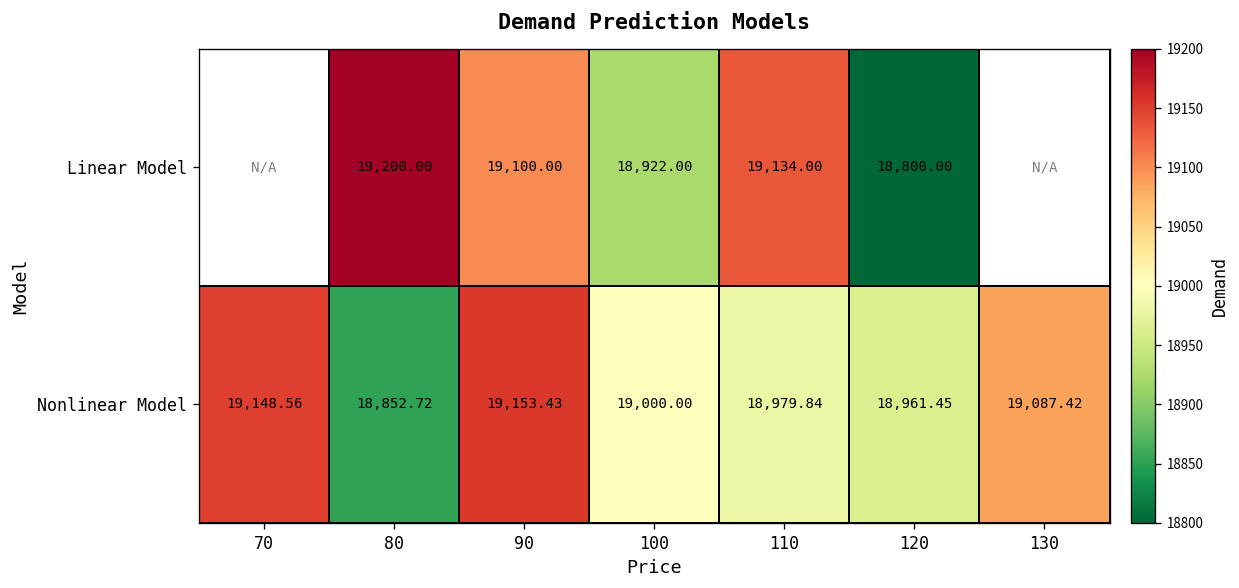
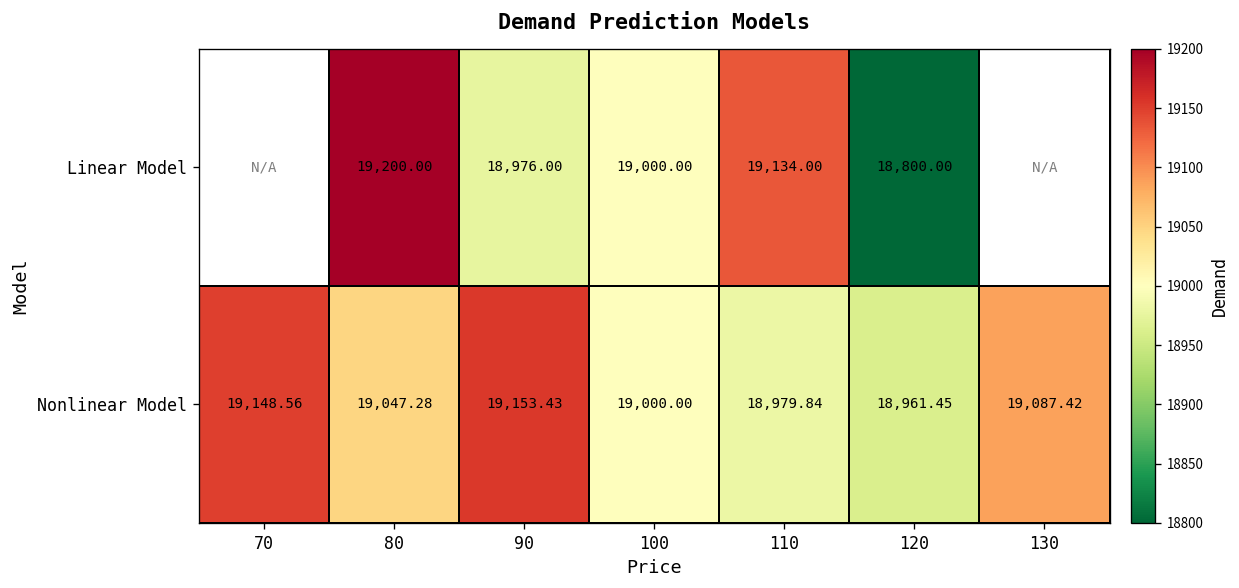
  {
    "Linear Model": {
      "80": "19,200.00",
-     "90": "19,100.00",
-     "100": "18,922.00",
+     "90": "18,976.00",
+     "100": "19,000.00",
      "110": "19,134.00",
      "120": "18,800.00"
    },
    "Nonlinear Model": {
      "70": "19,148.56",
-     "80": "18,852.72",
+     "80": "19,047.28",
      "90": "19,153.43",
      "100": "19,000.00",
      "110": "18,979.84",
      "120": "18,961.45",
      "130": "19,087.42"
    }
  }
